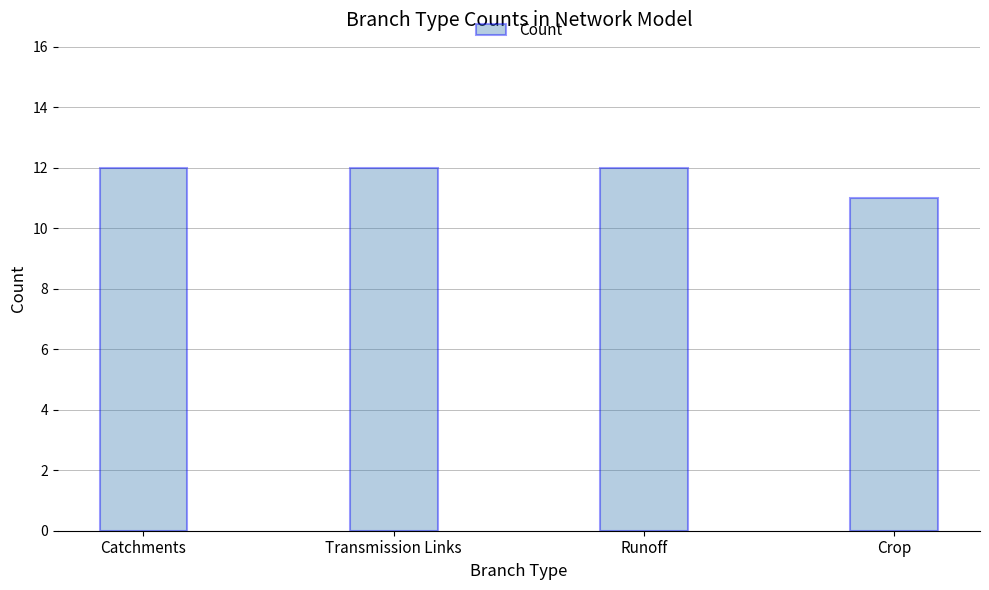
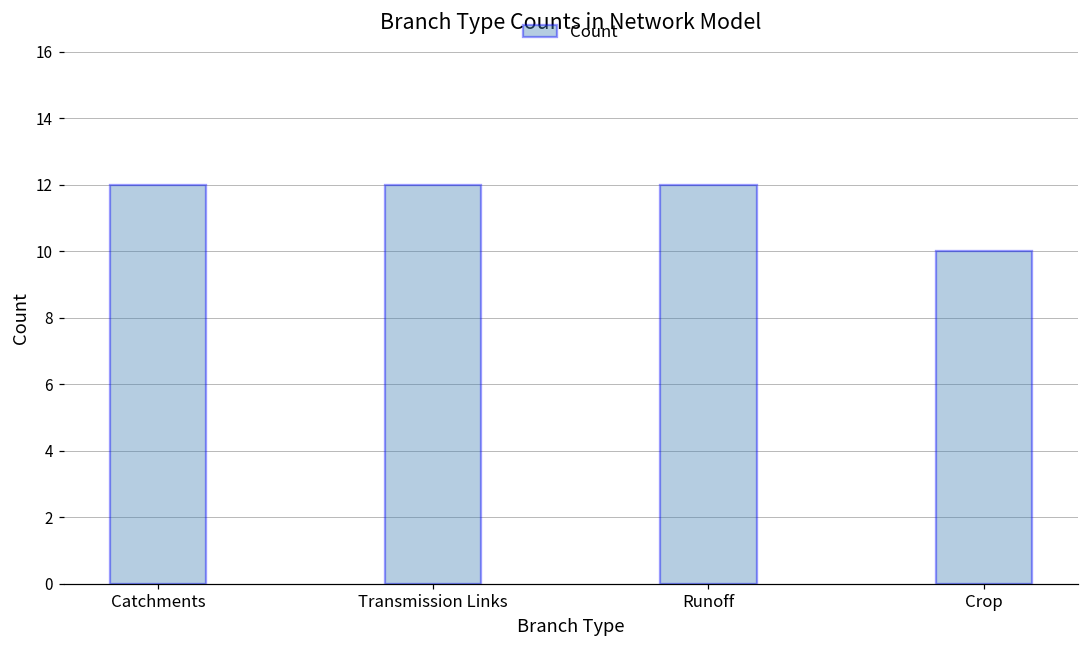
  {
    "Catchments": 12,
    "Transmission Links": 12,
    "Runoff": 12,
-   "Crop": 11
+   "Crop": 10
  }
